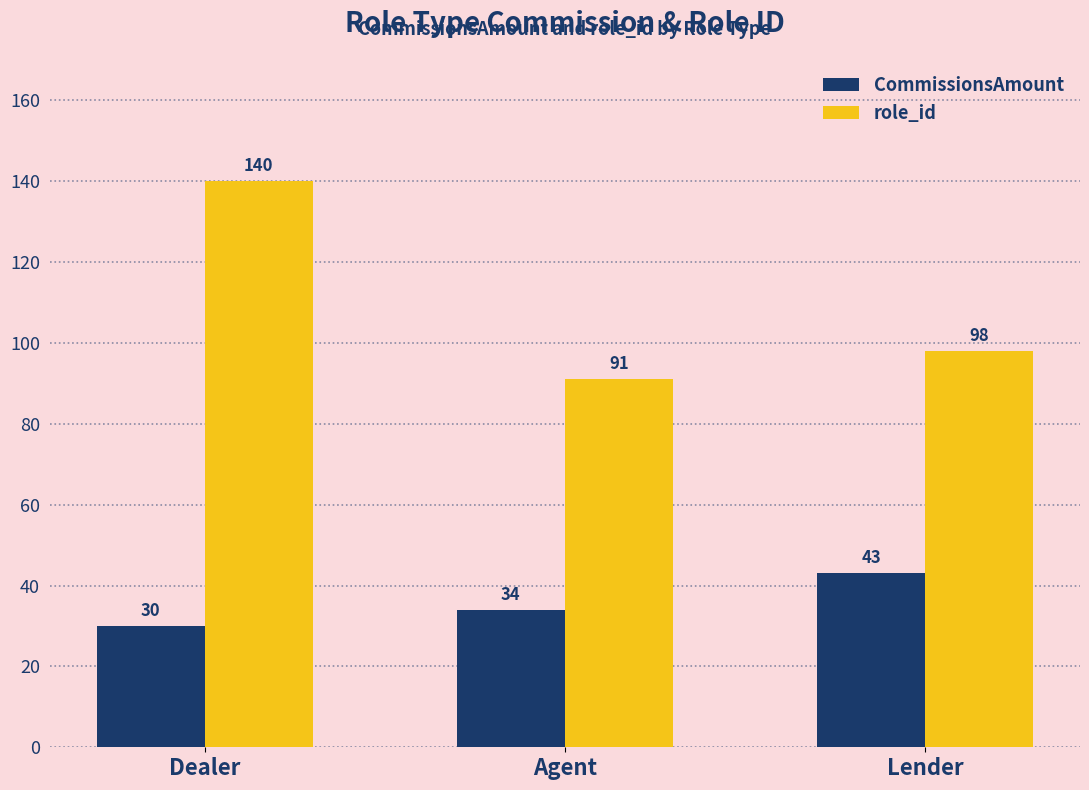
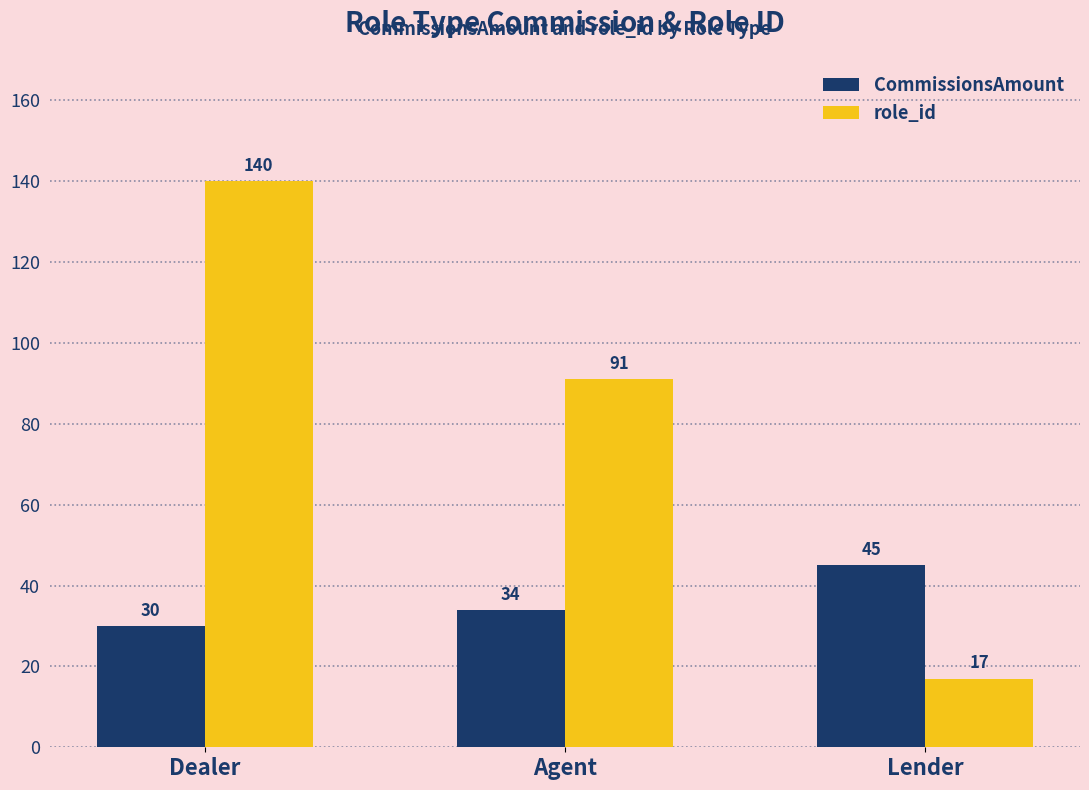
  {
    "CommissionsAmount": {
      "Dealer": 30,
      "Agent": 34,
-     "Lender": 43
+     "Lender": 45
    },
    "role_id": {
      "Dealer": 140,
      "Agent": 91,
-     "Lender": 98
+     "Lender": 17
    }
  }
